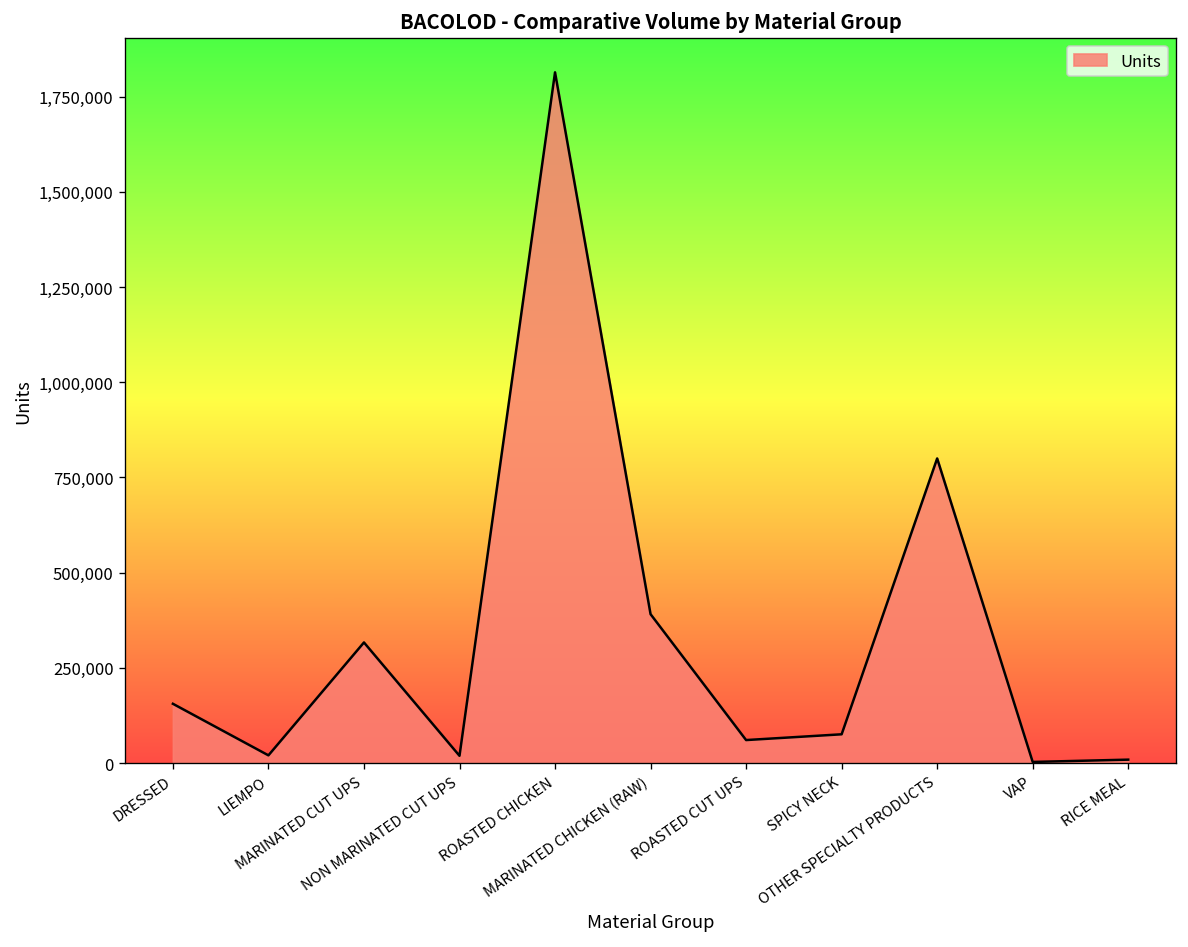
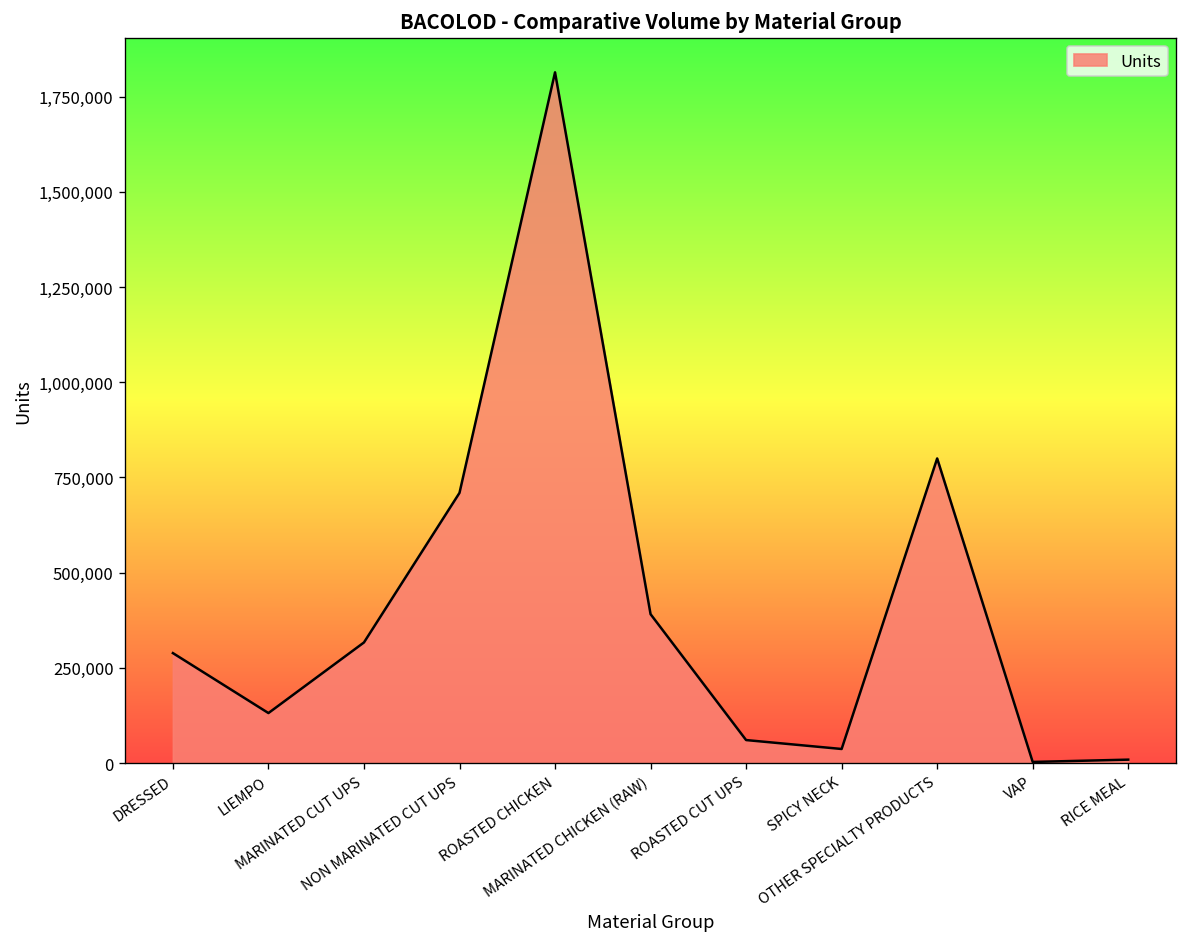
  {
-   "DRESSED": "160,000",
-   "LIEMPO": "20,000",
+   "DRESSED": "290,000",
+   "LIEMPO": "130,000",
    "MARINATED CUT UPS": "320,000",
-   "NON MARINATED CUT UPS": "20,000",
+   "NON MARINATED CUT UPS": "710,000",
    "ROASTED CHICKEN": "1,810,000",
    "MARINATED CHICKEN (RAW)": "390,000",
    "ROASTED CUT UPS": "60,000",
-   "SPICY NECK": "80,000",
+   "SPICY NECK": "40,000",
    "OTHER SPECIALTY PRODUCTS": "800,000",
    "VAP": "0",
    "RICE MEAL": "10,000"
  }
